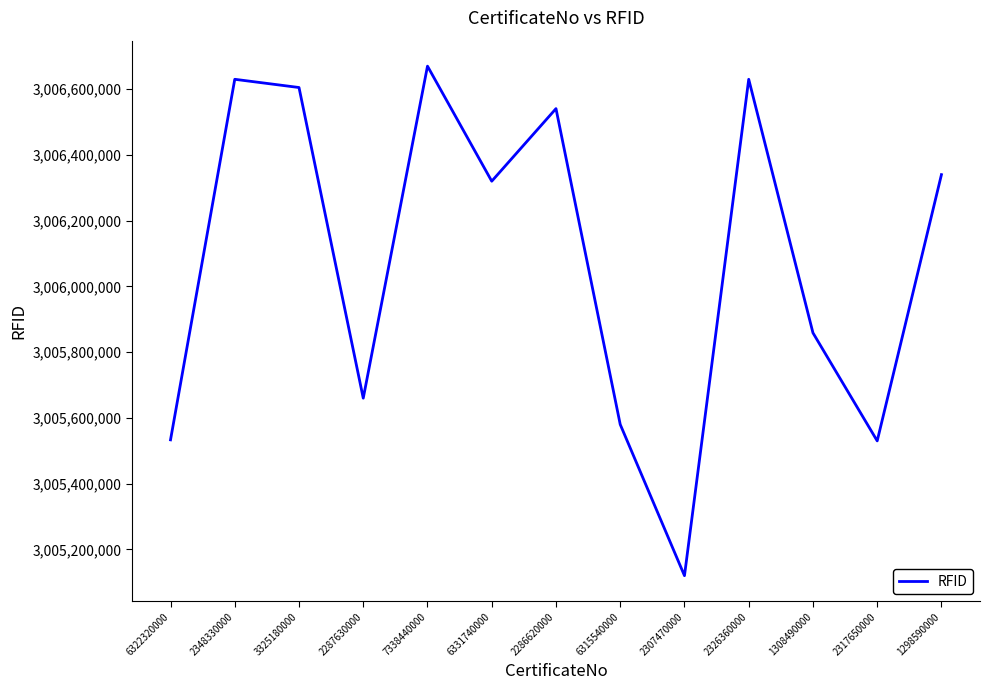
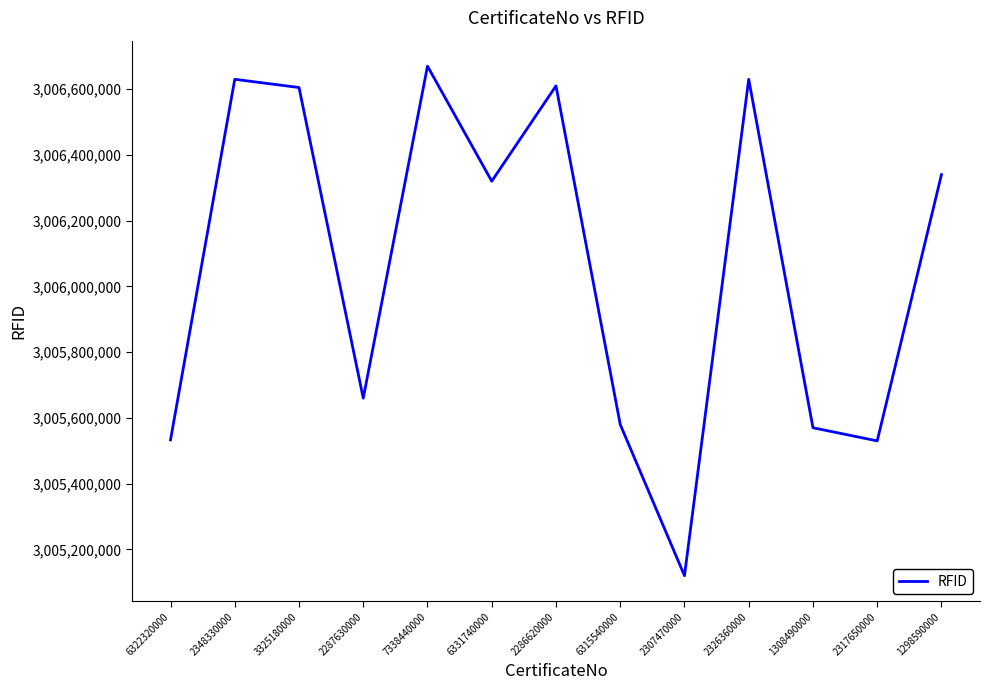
  {
    "6322320000": "3,005,530,000",
    "2348330000": "3,006,630,000",
    "3325180000": "3,006,600,000",
    "2287630000": "3,005,660,000",
    "7338440000": "3,006,670,000",
    "6331740000": "3,006,320,000",
-   "2286620000": "3,006,540,000",
+   "2286620000": "3,006,610,000",
    "6315540000": "3,005,580,000",
    "2307470000": "3,005,120,000",
    "2326360000": "3,006,630,000",
-   "1308490000": "3,005,860,000",
+   "1308490000": "3,005,570,000",
    "2317650000": "3,005,530,000",
    "1298590000": "3,006,340,000"
  }
